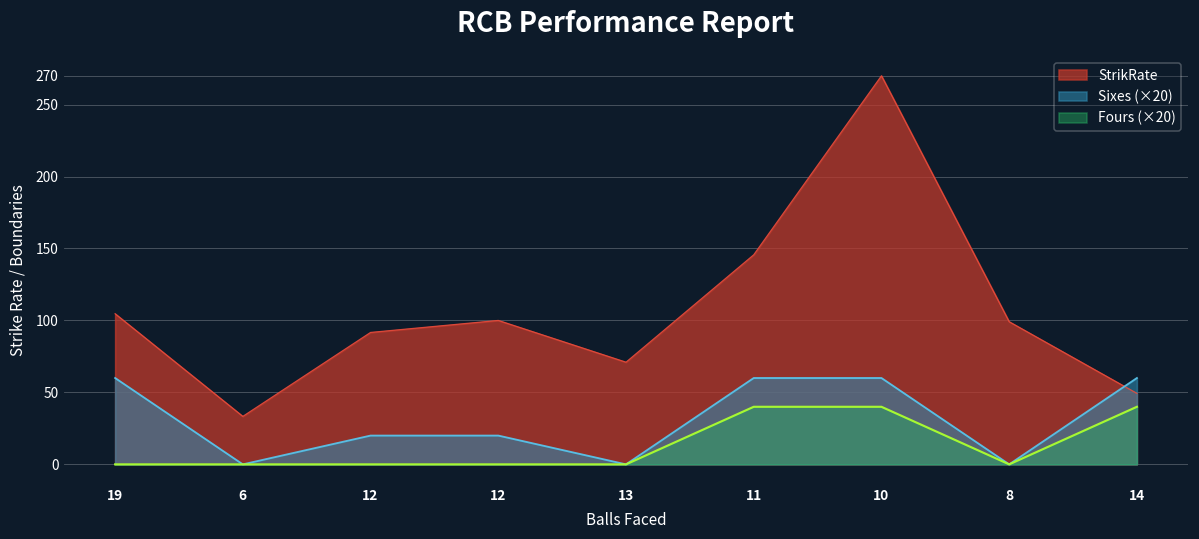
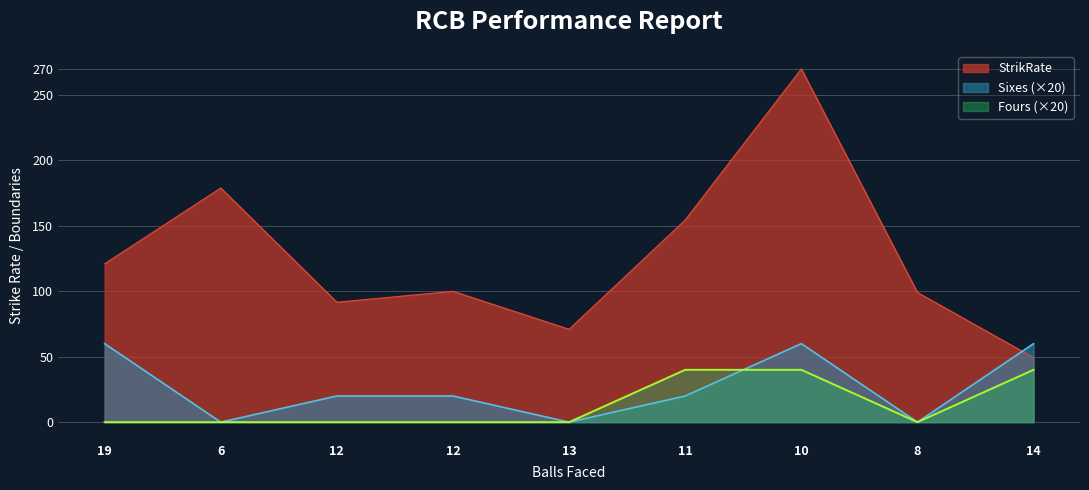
  {
    "StrikRate": {
-     "19": 105,
-     "6": 33,
+     "19": 121,
+     "6": 179,
      "13": 71,
-     "11": 146,
+     "11": 155,
      "10": 270,
      "8": 99,
      "14": 49
    },
    "Sixes (×20)": {
      "19": 60,
-     "11": 60,
+     "11": 20,
      "10": 60,
      "14": 60
    },
    "Fours (×20)": {
      "19": 0,
      "11": 40,
      "10": 40,
      "14": 40
    }
  }
